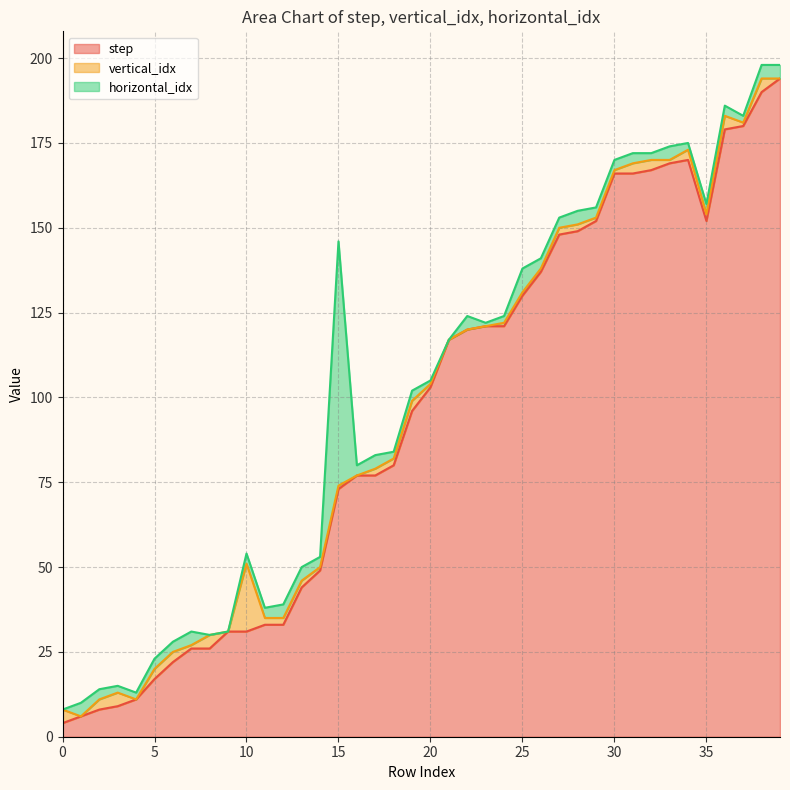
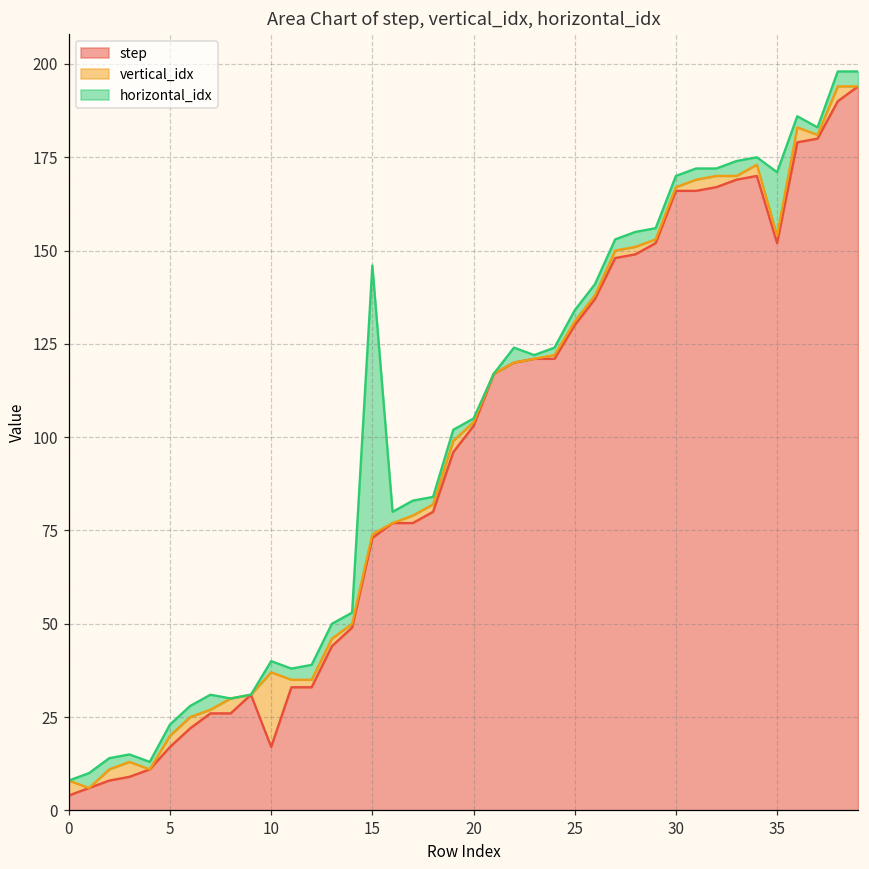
  {
    "step": {
      "0": 4,
      "5": 17,
-     "10": 31,
+     "10": 17,
      "15": 73,
      "20": 103,
      "25": 130,
      "30": 166,
      "35": 152
    },
    "vertical_idx": {
      "5": 3,
      "10": 20,
      "15": 1,
      "20": 1,
      "25": 1,
      "30": 1,
      "35": 2
    },
    "horizontal_idx": {
      "5": 3,
      "10": 3,
      "15": 72,
      "20": 1,
-     "25": 7,
+     "25": 3,
      "30": 3,
-     "35": 3
+     "35": 17
    }
  }
